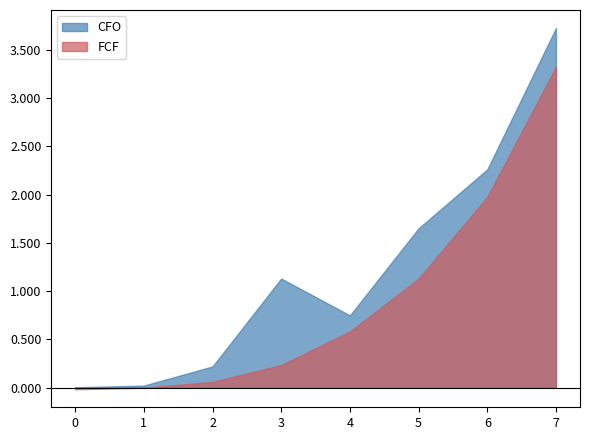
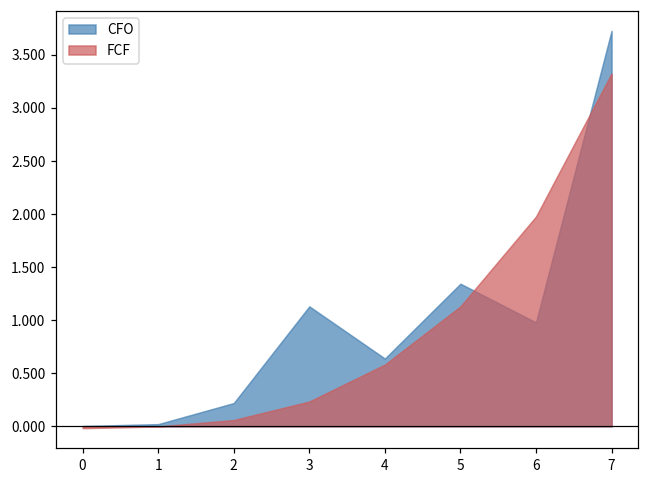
  {
    "CFO": {
      "2": 0.2,
      "3": 1.1,
-     "4": 0.7,
-     "5": 1.7,
-     "6": 2.3,
+     "4": 0.6,
+     "5": 1.3,
+     "6": 1.0,
      "7": 3.7
    }
  }
